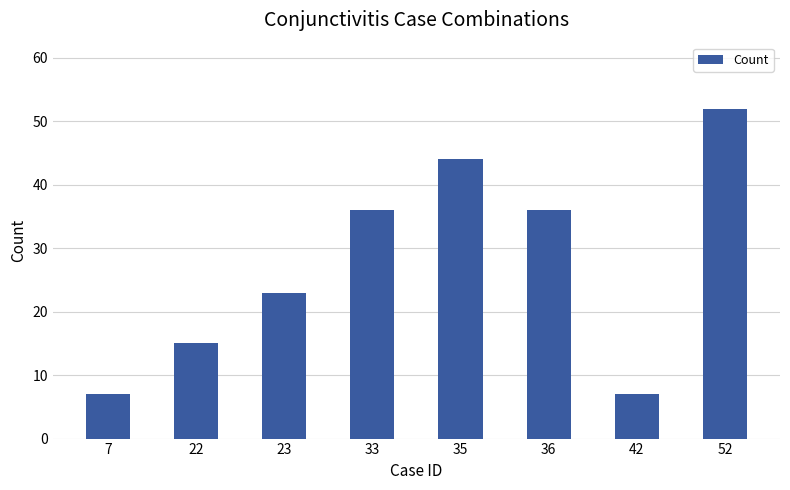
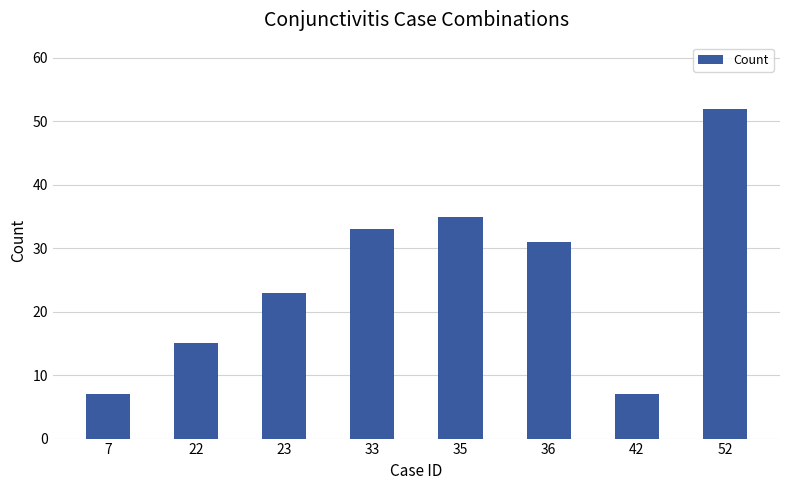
  {
    "7": 7,
    "22": 15,
    "23": 23,
-   "33": 36,
-   "35": 44,
-   "36": 36,
+   "33": 33,
+   "35": 35,
+   "36": 31,
    "42": 7,
    "52": 52
  }
